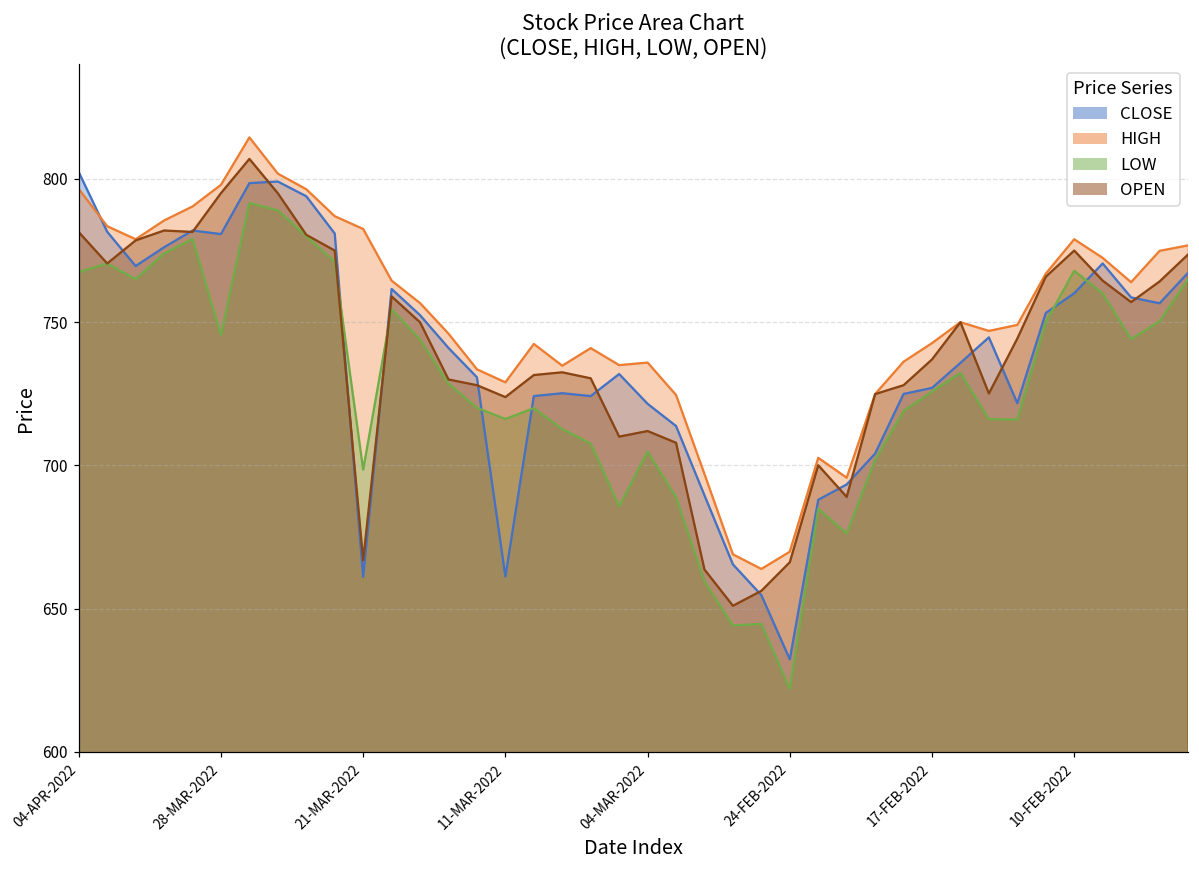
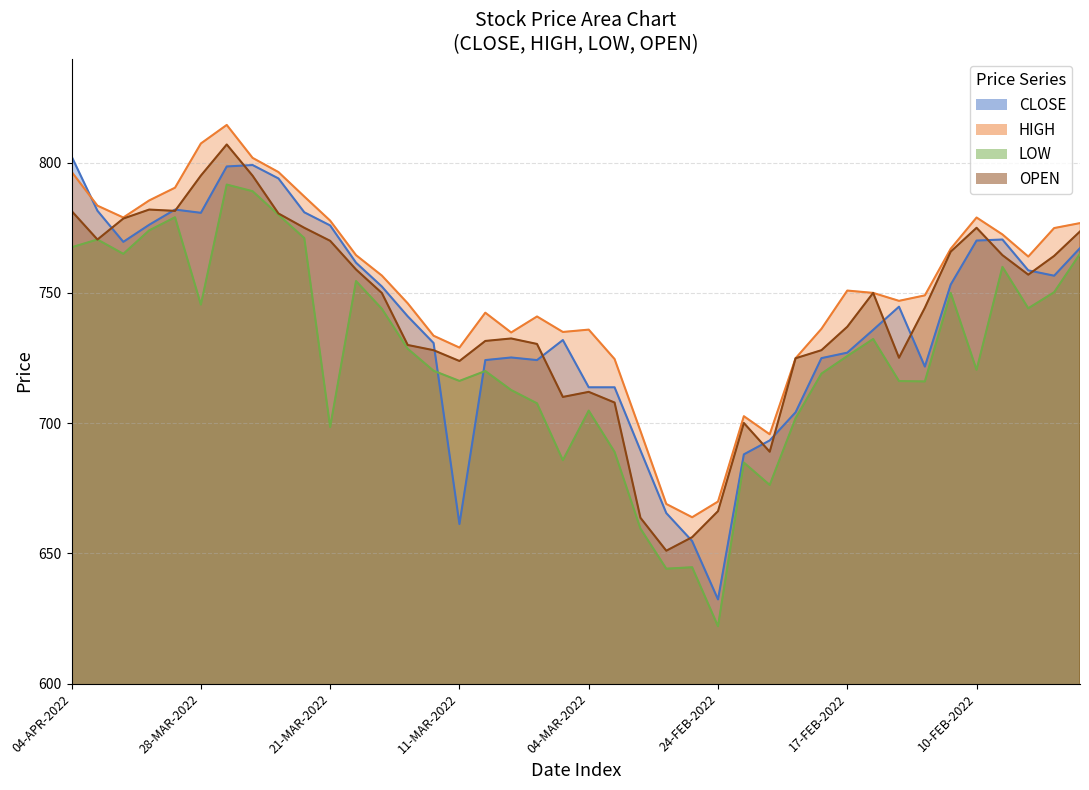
  {
    "CLOSE": {
      "04-APR-2022": 802,
      "28-MAR-2022": 781,
-     "21-MAR-2022": 661,
+     "21-MAR-2022": 776,
      "11-MAR-2022": 661,
-     "04-MAR-2022": 722,
+     "04-MAR-2022": 714,
      "24-FEB-2022": 632,
      "17-FEB-2022": 727,
-     "10-FEB-2022": 760
+     "10-FEB-2022": 770
    },
    "HIGH": {
      "04-APR-2022": 797,
-     "28-MAR-2022": 798,
-     "21-MAR-2022": 783,
+     "28-MAR-2022": 807,
+     "21-MAR-2022": 778,
      "11-MAR-2022": 729,
      "04-MAR-2022": 736,
      "24-FEB-2022": 670,
-     "17-FEB-2022": 743,
+     "17-FEB-2022": 751,
      "10-FEB-2022": 779
    },
    "LOW": {
      "04-APR-2022": 768,
      "28-MAR-2022": 746,
      "21-MAR-2022": 699,
      "11-MAR-2022": 716,
      "04-MAR-2022": 705,
      "24-FEB-2022": 622,
      "17-FEB-2022": 726,
-     "10-FEB-2022": 768
+     "10-FEB-2022": 720
    },
    "OPEN": {
      "04-APR-2022": 781,
      "28-MAR-2022": 795,
-     "21-MAR-2022": 667,
+     "21-MAR-2022": 770,
      "11-MAR-2022": 724,
      "04-MAR-2022": 712,
      "24-FEB-2022": 666,
      "17-FEB-2022": 737,
      "10-FEB-2022": 775
    }
  }
